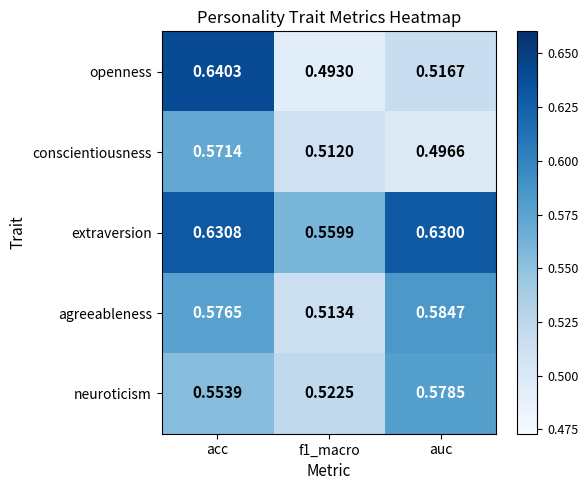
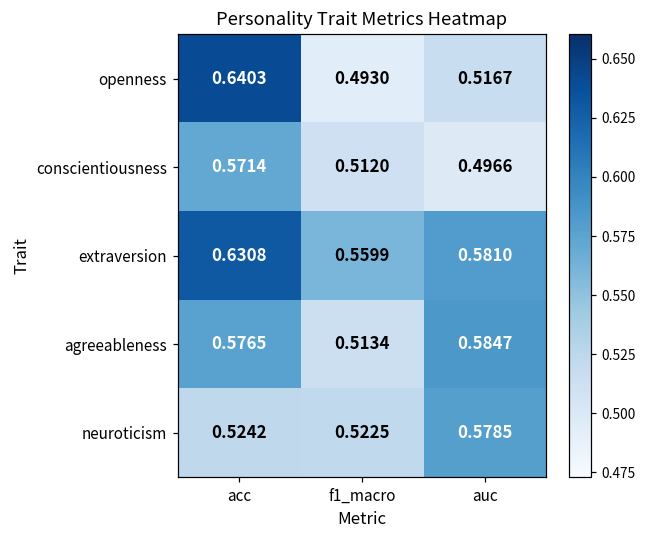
  {
    "openness": {
      "acc": 0.6403,
      "f1_macro": 0.4930,
      "auc": 0.5167
    },
    "conscientiousness": {
      "acc": 0.5714,
      "f1_macro": 0.5120,
      "auc": 0.4966
    },
    "extraversion": {
      "acc": 0.6308,
      "f1_macro": 0.5599,
-     "auc": 0.6300
+     "auc": 0.5810
    },
    "agreeableness": {
      "acc": 0.5765,
      "f1_macro": 0.5134,
      "auc": 0.5847
    },
    "neuroticism": {
-     "acc": 0.5539,
+     "acc": 0.5242,
      "f1_macro": 0.5225,
      "auc": 0.5785
    }
  }
